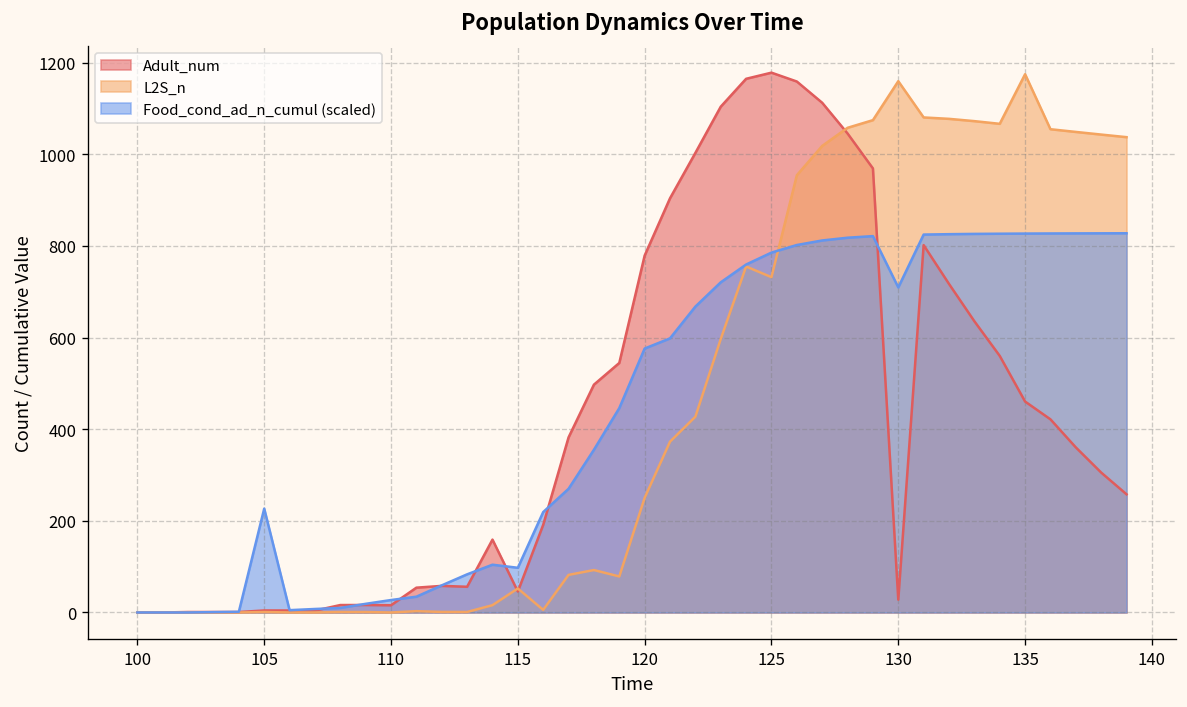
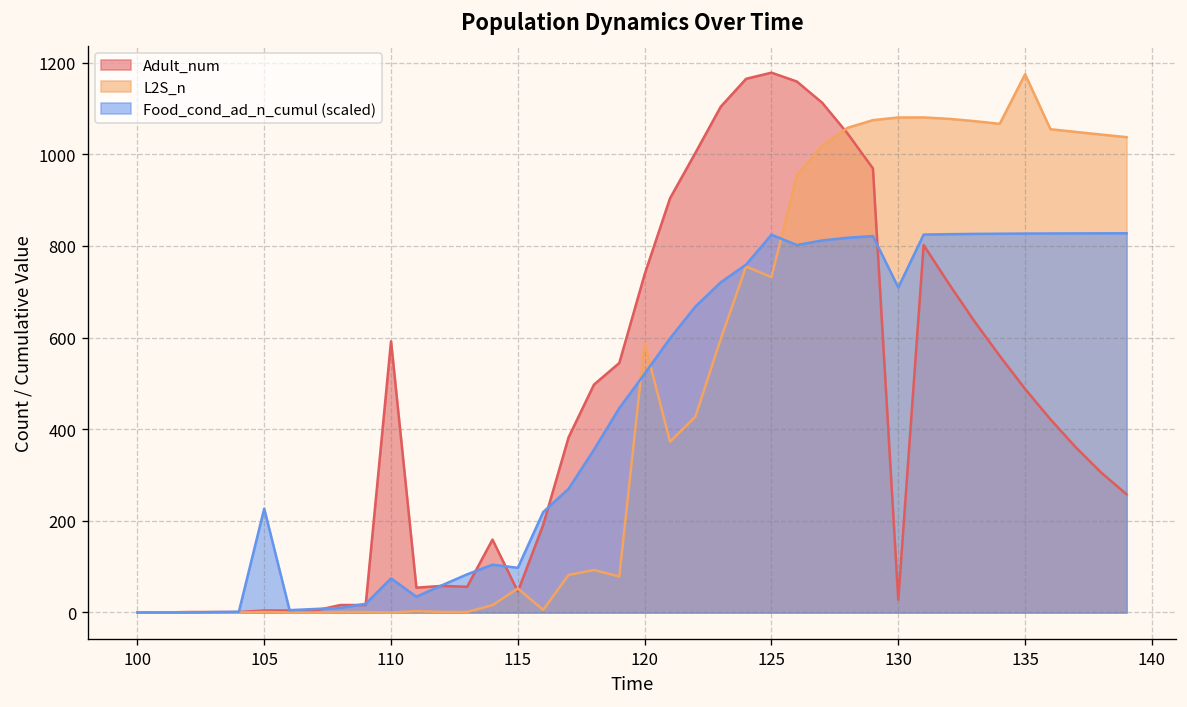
  {
    "Adult_num": {
-     "110": 20,
+     "110": 590,
      "115": 50,
-     "120": 780,
+     "120": 740,
      "125": 1180,
      "130": 30,
-     "135": 460
+     "135": 490
    },
    "L2S_n": {
      "110": 0,
      "115": 50,
-     "120": 250,
+     "120": 590,
      "125": 730,
-     "130": 1160,
+     "130": 1080,
      "135": 1170
    },
    "Food_cond_ad_n_cumul (scaled)": {
      "105": 230,
-     "110": 30,
+     "110": 70,
      "115": 100,
-     "120": 580,
-     "125": 790,
+     "120": 520,
+     "125": 820,
      "130": 710,
      "135": 830
    }
  }
